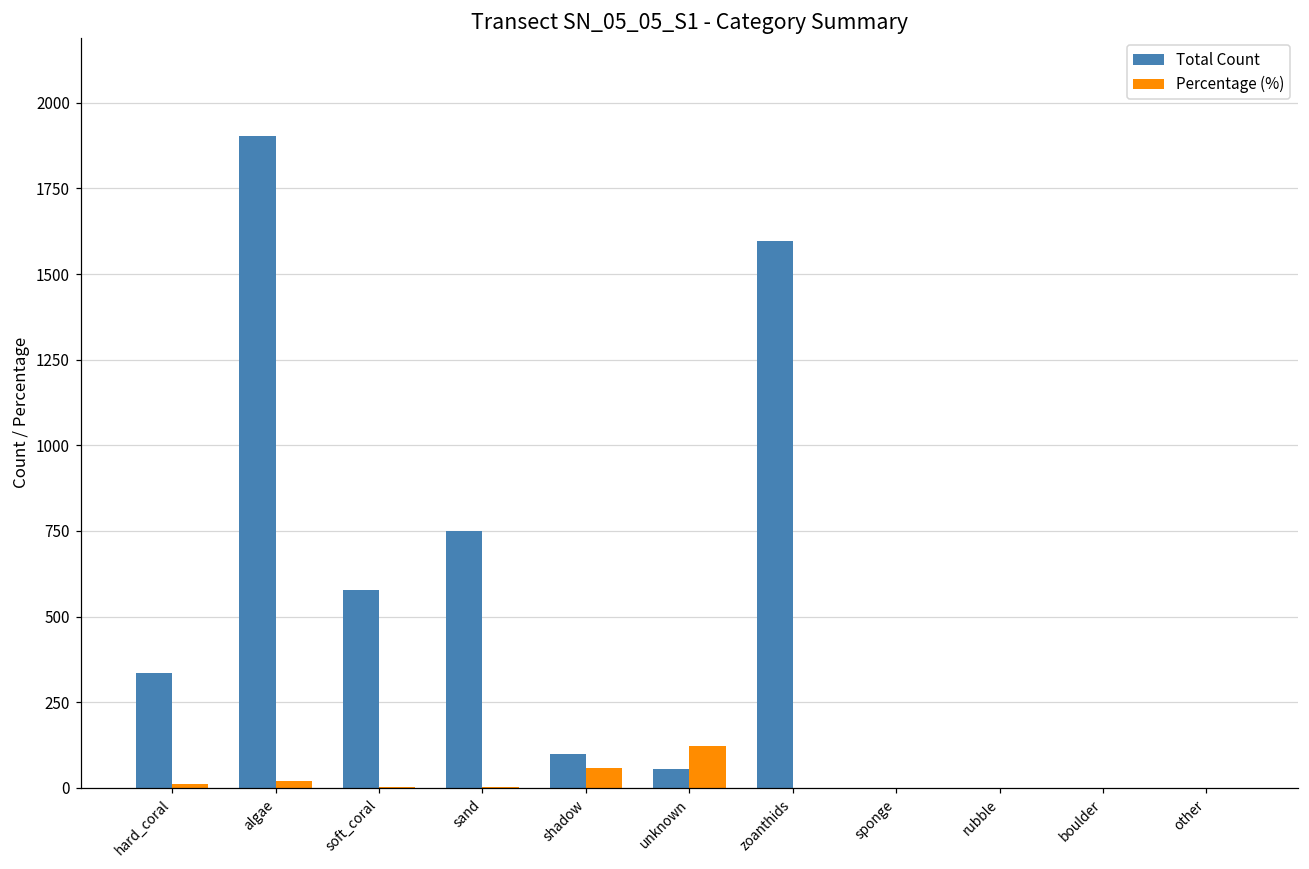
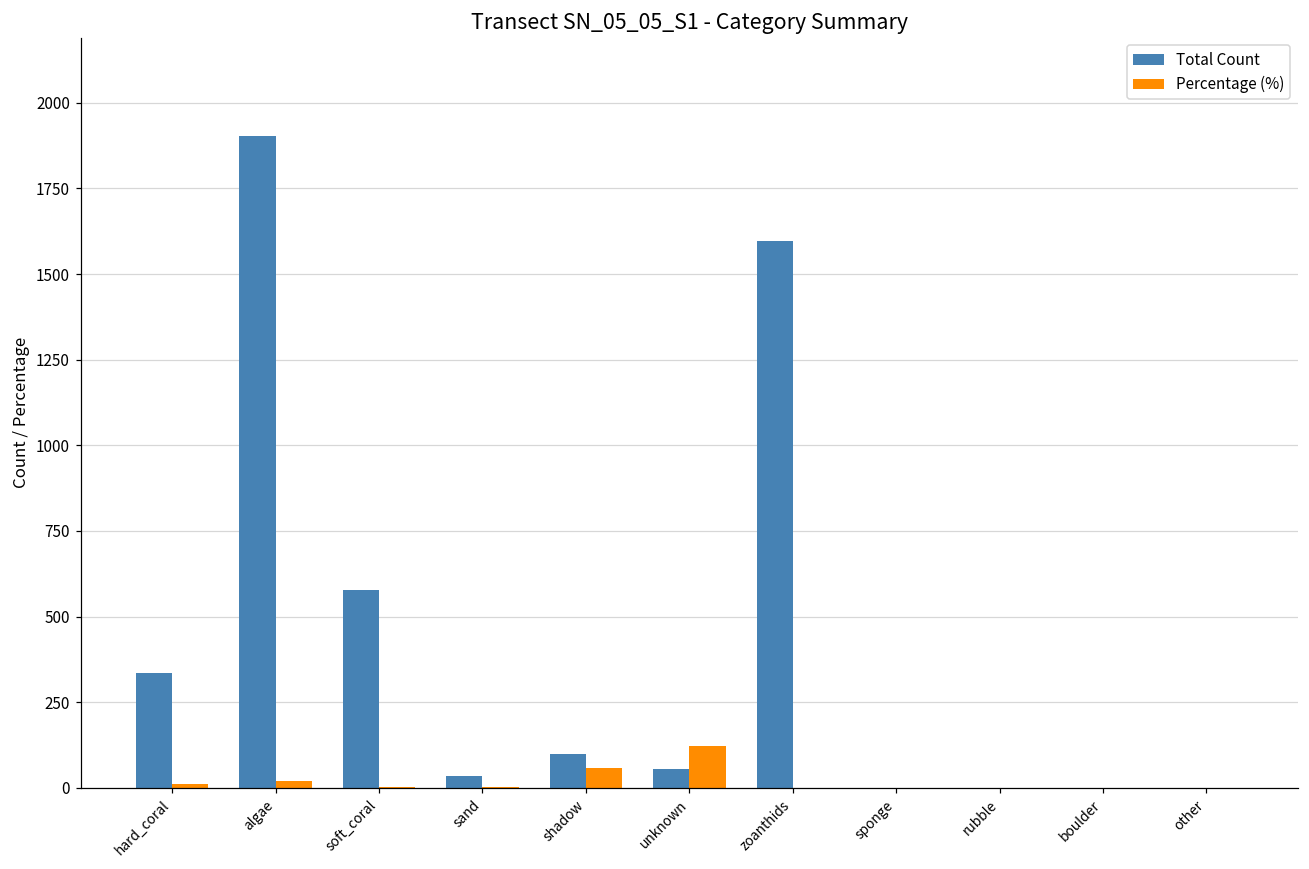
  {
    "Total Count": {
      "hard_coral": 340,
      "algae": 1900,
      "soft_coral": 580,
-     "sand": 750,
+     "sand": 40,
      "shadow": 100,
      "unknown": 50,
      "zoanthids": 1600,
      "sponge": 0,
      "rubble": 0,
      "boulder": 0,
      "other": 0
    },
    "Percentage (%)": {
      "hard_coral": 10,
      "algae": 20,
      "shadow": 60,
      "unknown": 120,
      "sponge": 0,
      "rubble": 0,
      "boulder": 0,
      "other": 0
    }
  }
